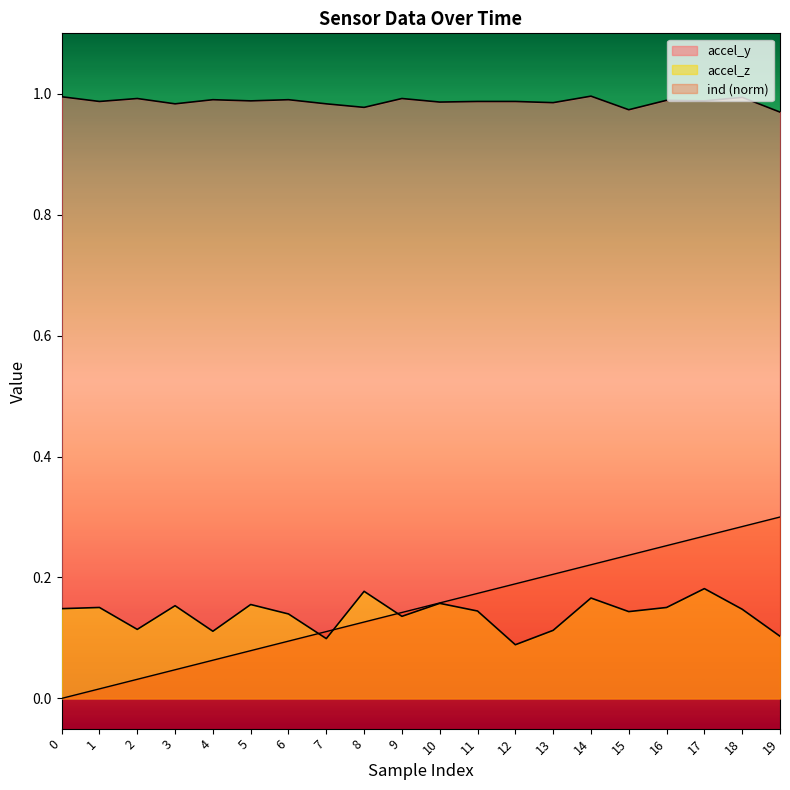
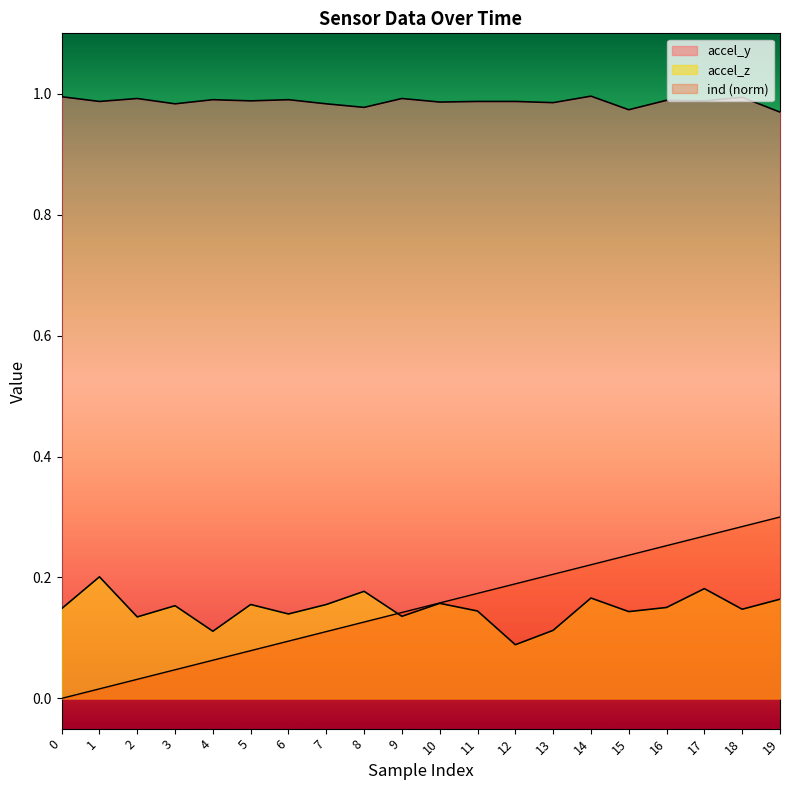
  {
    "accel_z": {
      "0": 0.15,
-     "1": 0.15,
-     "2": 0.11,
+     "1": 0.20,
+     "2": 0.13,
      "3": 0.15,
      "4": 0.11,
      "5": 0.16,
      "6": 0.14,
-     "7": 0.10,
+     "7": 0.16,
      "8": 0.18,
      "9": 0.14,
      "11": 0.14,
      "12": 0.09,
      "13": 0.11,
      "14": 0.17,
      "15": 0.14,
      "16": 0.15,
      "17": 0.18,
      "18": 0.15,
-     "19": 0.10
+     "19": 0.16
    }
  }
